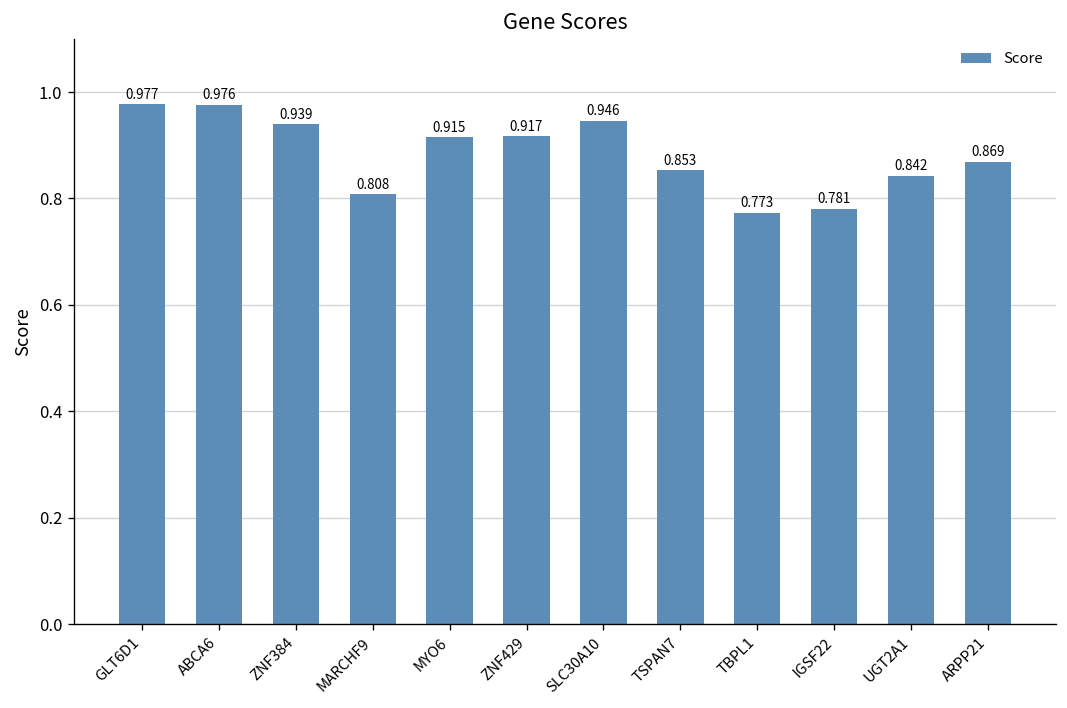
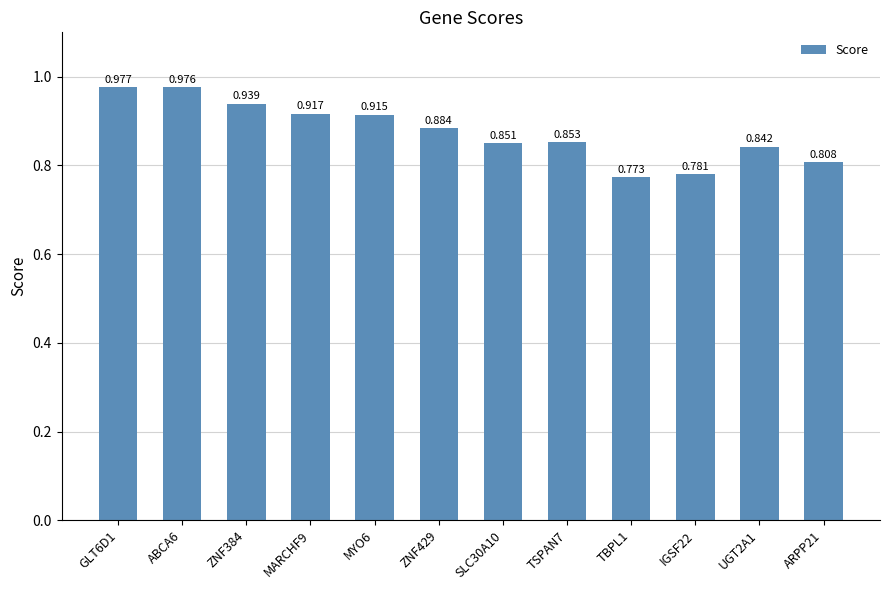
  {
    "GLT6D1": 0.977,
    "ABCA6": 0.976,
    "ZNF384": 0.939,
-   "MARCHF9": 0.808,
+   "MARCHF9": 0.917,
    "MYO6": 0.915,
-   "ZNF429": 0.917,
-   "SLC30A10": 0.946,
+   "ZNF429": 0.884,
+   "SLC30A10": 0.851,
    "TSPAN7": 0.853,
    "TBPL1": 0.773,
    "IGSF22": 0.781,
    "UGT2A1": 0.842,
-   "ARPP21": 0.869
+   "ARPP21": 0.808
  }
